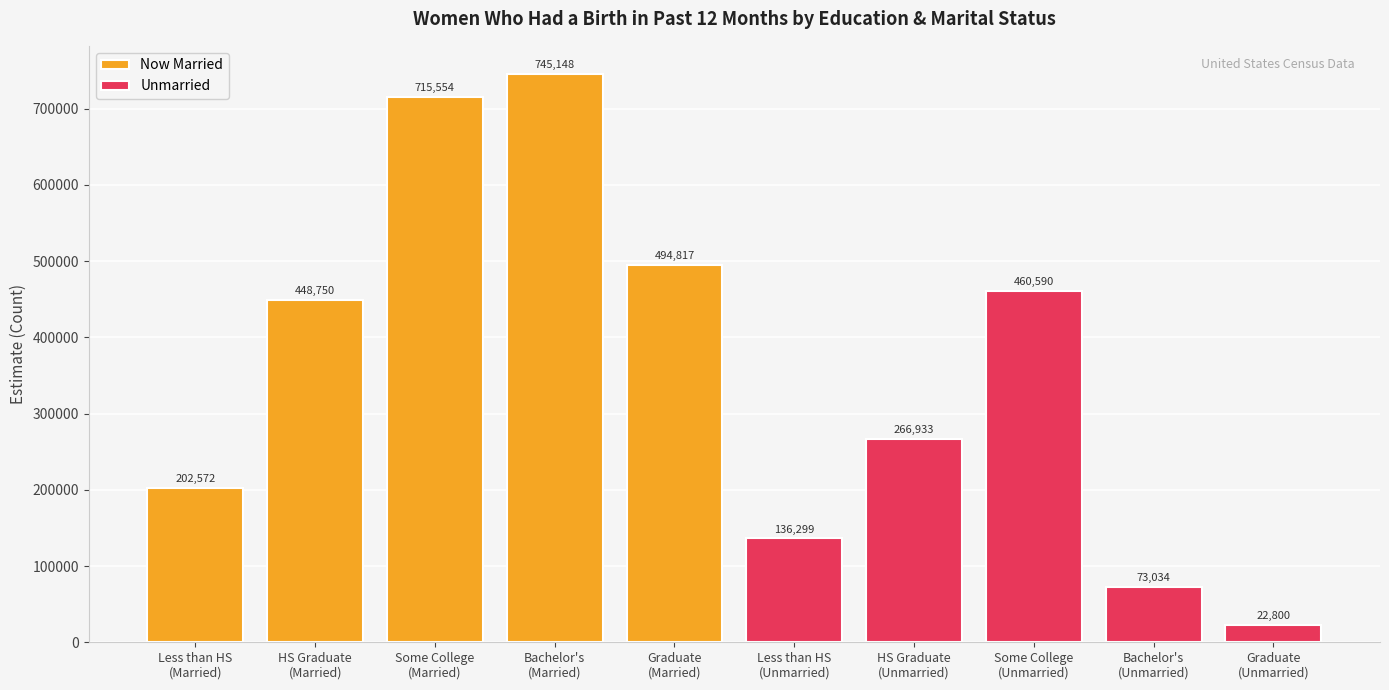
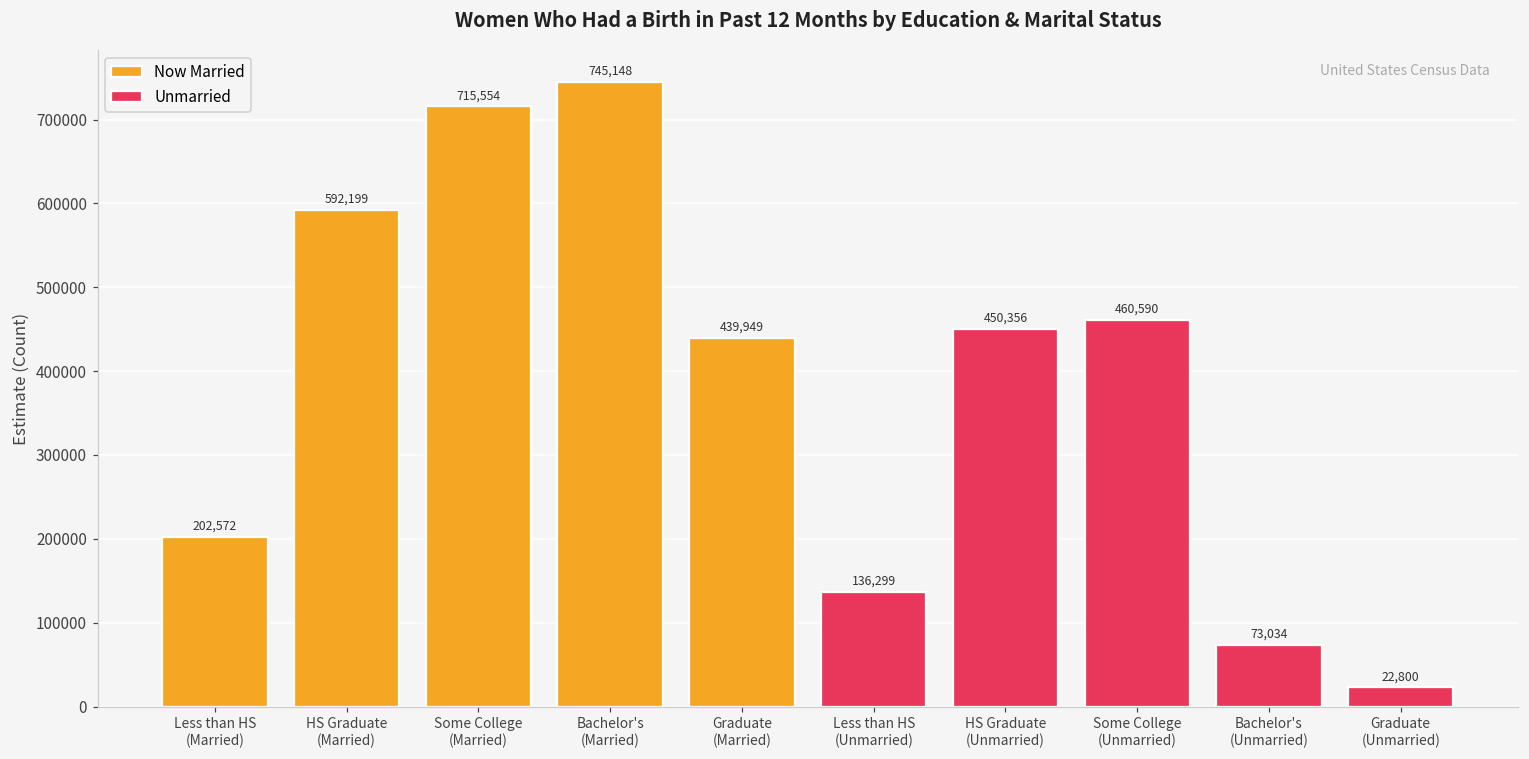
  {
    "Now Married": {
      "Less than HS (Married)": "202,572",
-     "HS Graduate (Married)": "448,750",
+     "HS Graduate (Married)": "592,199",
      "Some College (Married)": "715,554",
      "Bachelor's (Married)": "745,148",
-     "Graduate (Married)": "494,817"
+     "Graduate (Married)": "439,949"
    },
    "Unmarried": {
      "Less than HS (Unmarried)": "136,299",
-     "HS Graduate (Unmarried)": "266,933",
+     "HS Graduate (Unmarried)": "450,356",
      "Some College (Unmarried)": "460,590",
      "Bachelor's (Unmarried)": "73,034",
      "Graduate (Unmarried)": "22,800"
    }
  }
